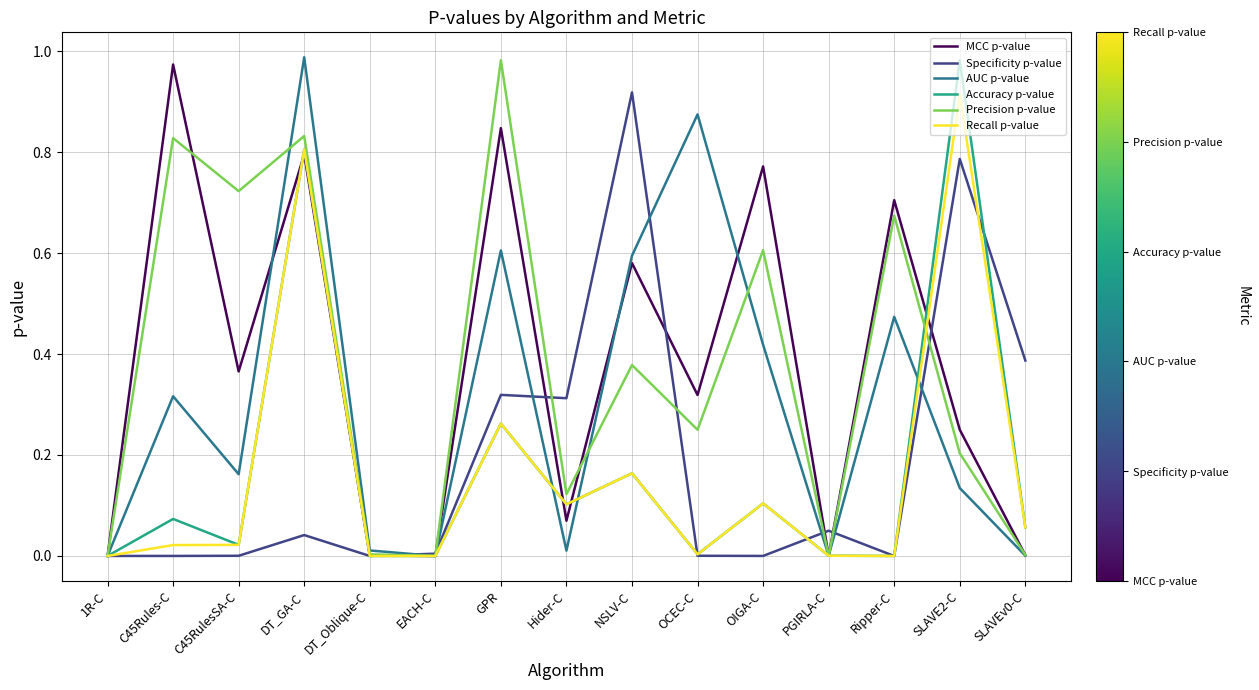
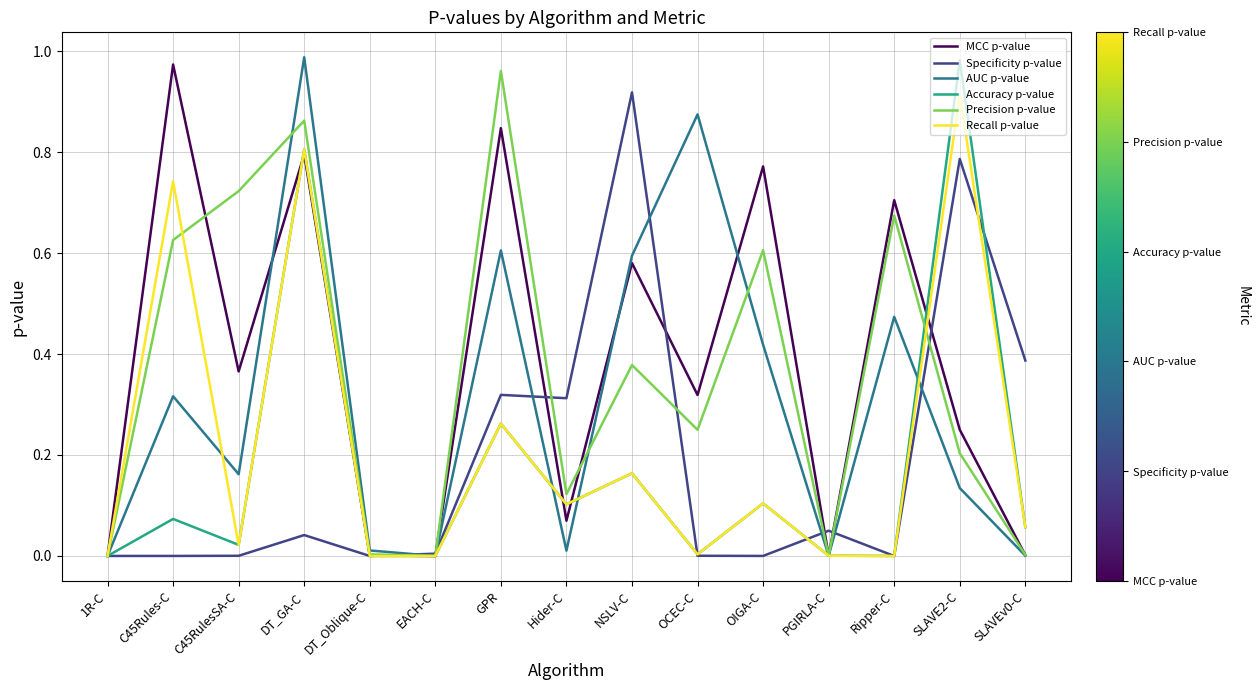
  {
    "MCC p-value": {
      "C45Rules-C": 0.97,
      "C45RulesSA-C": 0.37,
      "DT_GA-C": 0.80,
      "GPR": 0.85,
      "Hider-C": 0.07,
      "NSLV-C": 0.58,
      "OCEC-C": 0.32,
      "OIGA-C": 0.77,
      "Ripper-C": 0.70,
      "SLAVE2-C": 0.25
    },
    "Precision p-value": {
-     "C45Rules-C": 0.83,
+     "C45Rules-C": 0.63,
      "C45RulesSA-C": 0.72,
-     "DT_GA-C": 0.83,
-     "GPR": 0.98,
+     "DT_GA-C": 0.86,
+     "GPR": 0.96,
      "Hider-C": 0.12,
      "NSLV-C": 0.38,
      "OCEC-C": 0.25,
      "OIGA-C": 0.61,
      "Ripper-C": 0.67,
      "SLAVE2-C": 0.20
    },
    "Recall p-value": {
-     "C45Rules-C": 0.02
+     "C45Rules-C": 0.74
    }
  }
